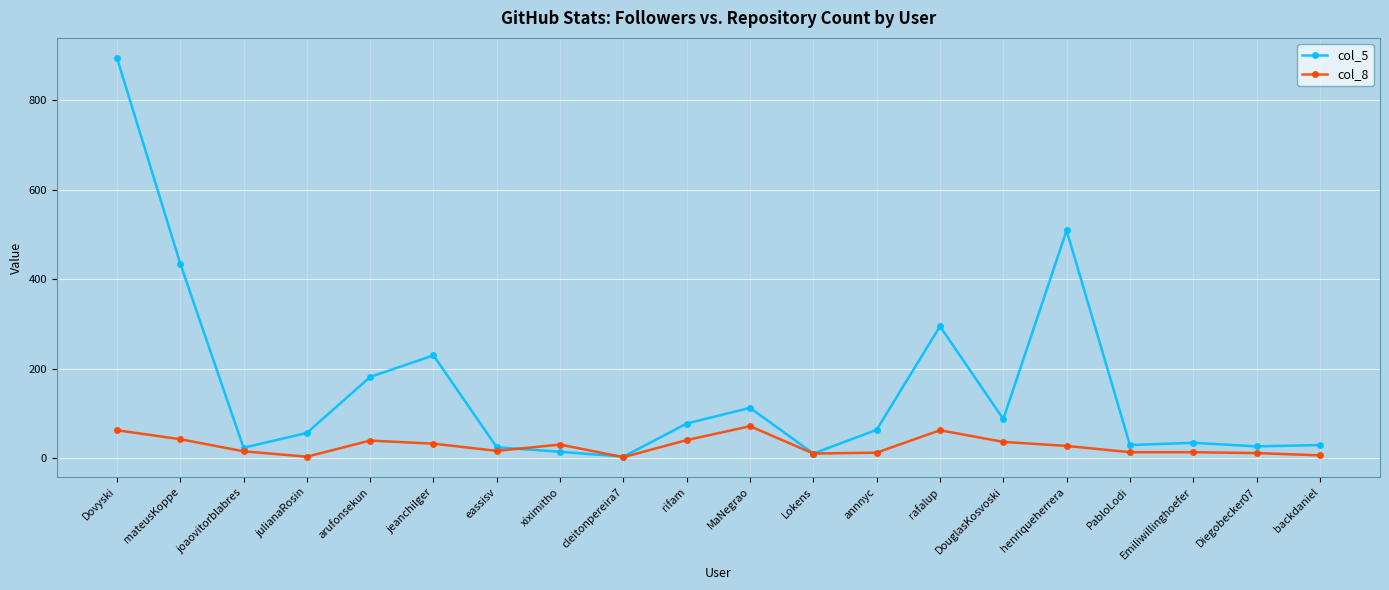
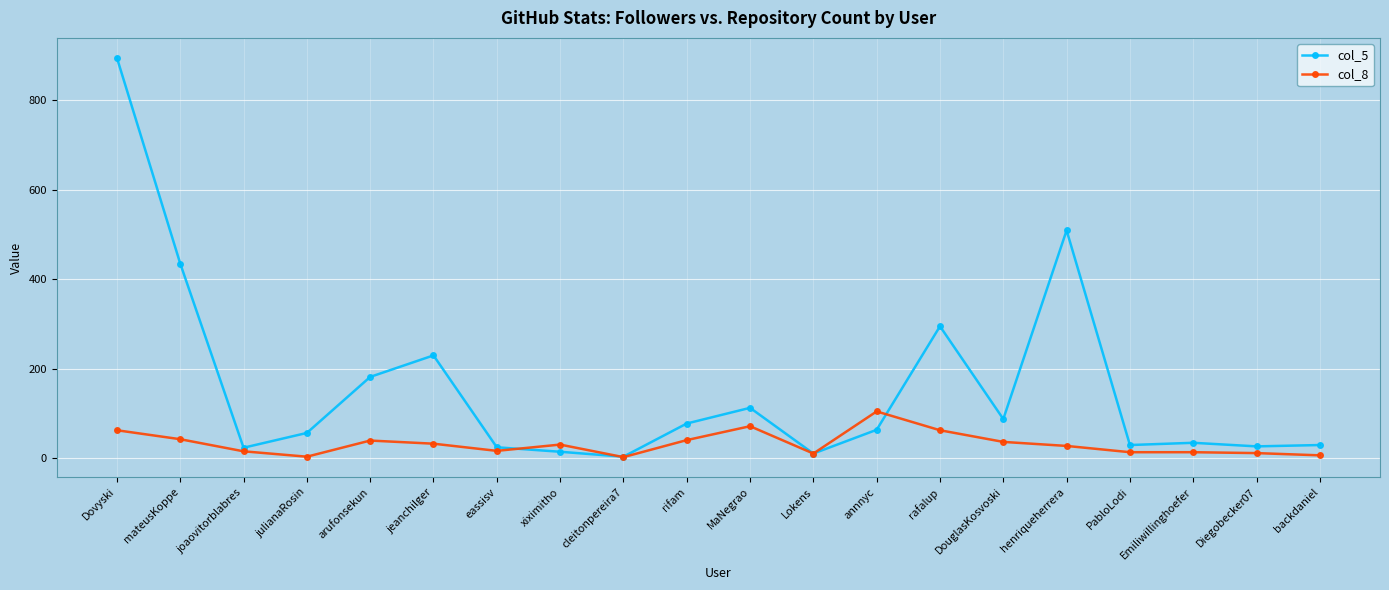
  {
    "col_5": {
      "Dovyski": 890,
      "mateusKoppe": 440,
      "joaovitorblabres": 20,
      "julianaRosin": 60,
      "arufonsekun": 180,
      "jeanchilger": 230,
      "eassisv": 30,
      "xiximitho": 20,
      "rifam": 80,
      "MaNegrao": 110,
      "annnyc": 60,
      "rafalup": 300,
      "DouglasKosvoski": 90,
      "henriqueherrera": 510,
      "PabloLodi": 30,
      "Emiliwillinghoefer": 40,
      "Diegobecker07": 30,
      "backdaniel": 30
    },
    "col_8": {
      "Dovyski": 60,
      "mateusKoppe": 40,
      "joaovitorblabres": 20,
      "julianaRosin": 0,
      "arufonsekun": 40,
      "jeanchilger": 30,
      "eassisv": 20,
      "xiximitho": 30,
      "rifam": 40,
      "MaNegrao": 70,
-     "annnyc": 10,
+     "annnyc": 110,
      "rafalup": 60,
      "DouglasKosvoski": 40,
      "henriqueherrera": 30,
      "PabloLodi": 10,
      "Emiliwillinghoefer": 10,
      "Diegobecker07": 10,
      "backdaniel": 10
    }
  }
